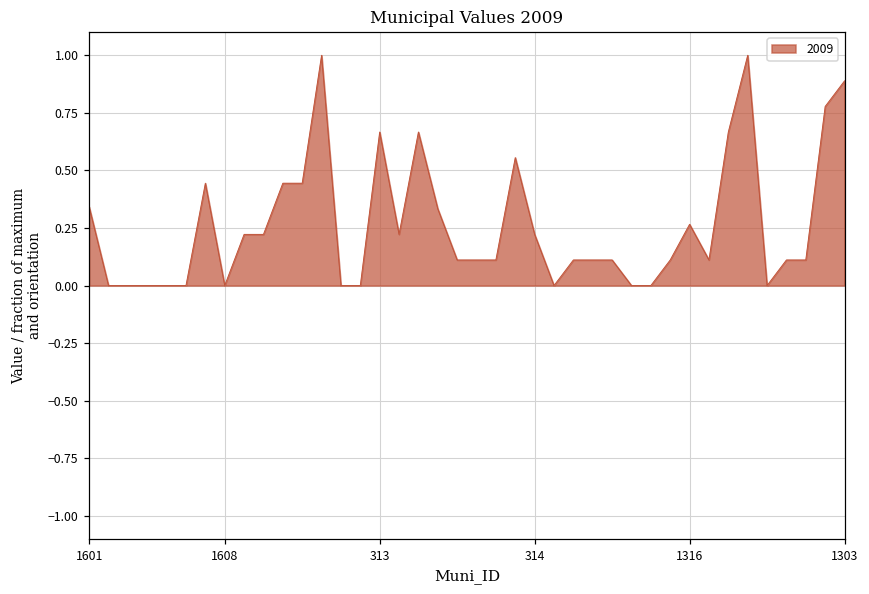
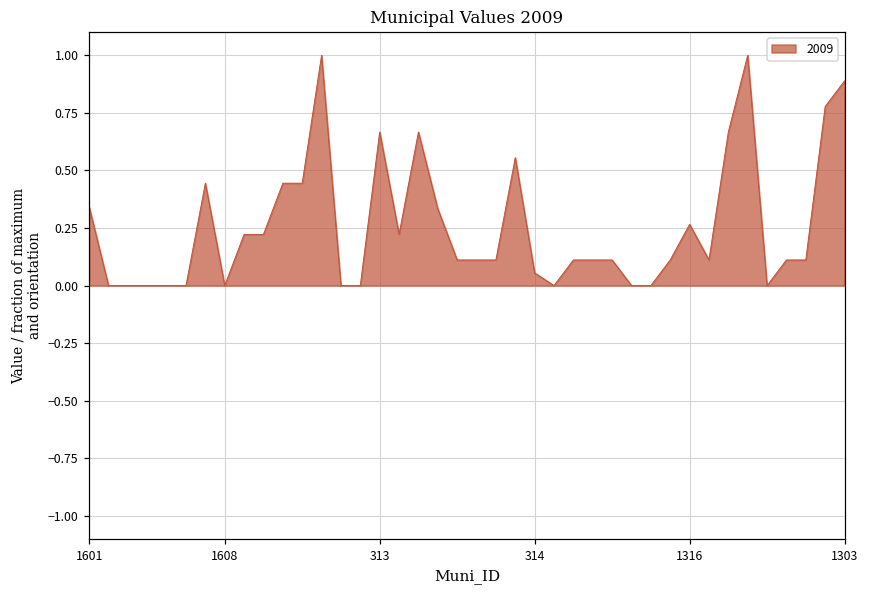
  {
    "1601": 0.34,
    "1608": 0.00,
    "313": 0.67,
-   "314": 0.22,
+   "314": 0.05,
    "1316": 0.27,
    "1303": 0.89
  }
